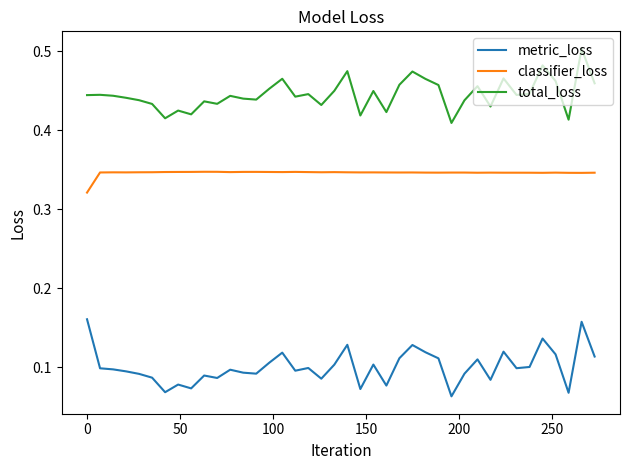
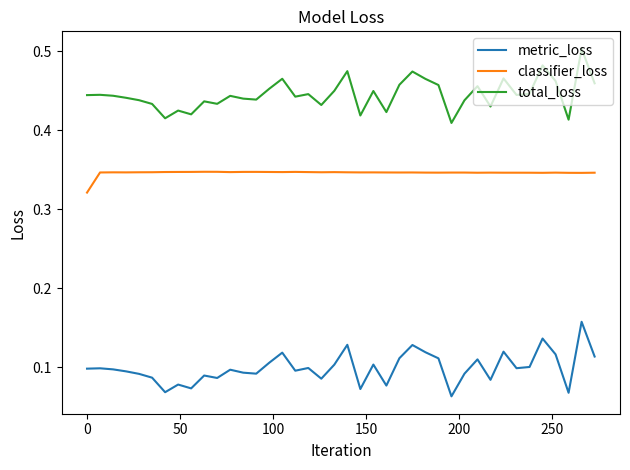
  {
    "metric_loss": {
-     "0": 0.16
+     "0": 0.10
    },
    "classifier_loss": {
      "0": 0.32
    },
    "total_loss": {
      "0": 0.44
    }
  }
